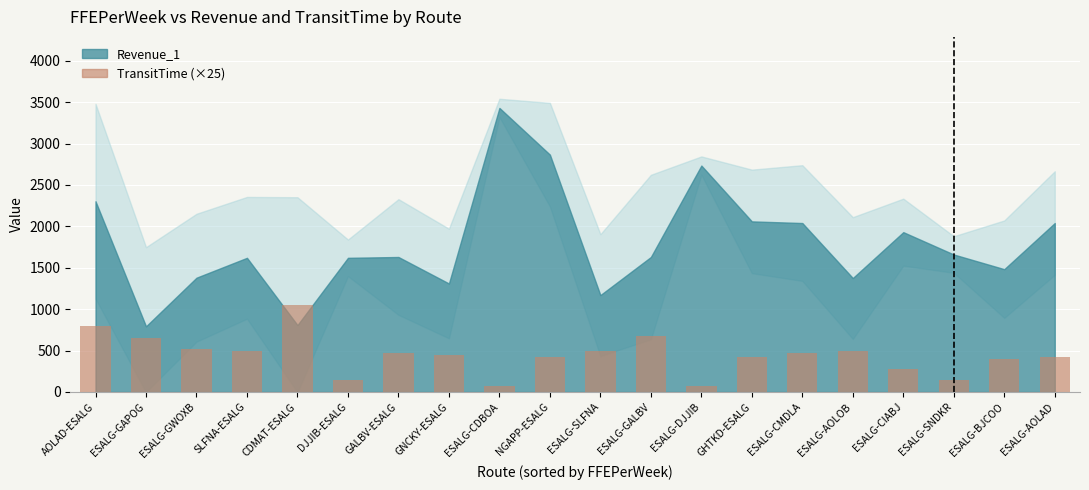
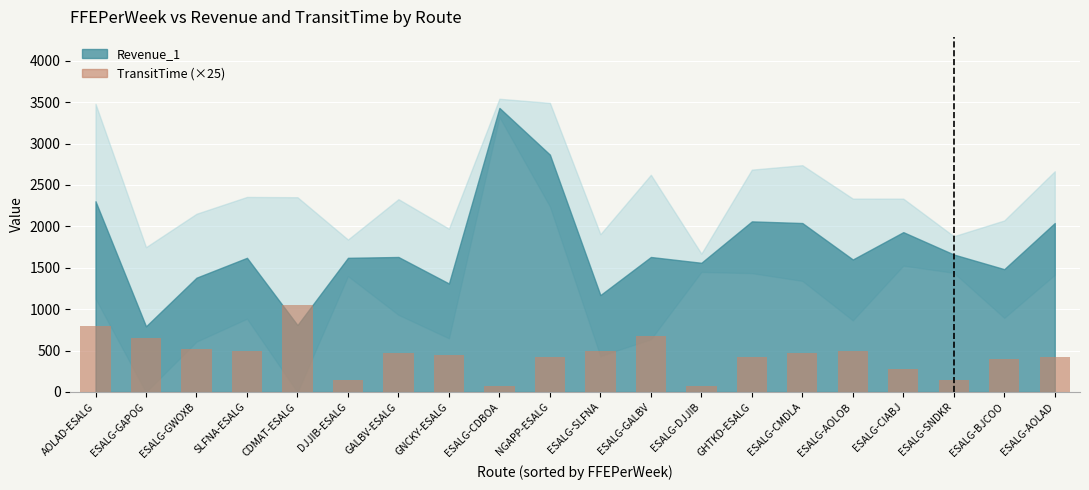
  {
    "TransitTime (×25)": {
      "AOLAD-ESALG": 800,
      "ESALG-GAPOG": 700,
      "ESALG-GWOXB": 500,
      "SLFNA-ESALG": 500,
      "CDMAT-ESALG": 1100,
      "DJJIB-ESALG": 200,
      "GALBV-ESALG": 500,
      "GNCKY-ESALG": 500,
      "ESALG-CDBOA": 100,
      "NGAPP-ESALG": 400,
      "ESALG-SLFNA": 500,
      "ESALG-GALBV": 700,
      "ESALG-DJJIB": 100,
      "GHTKD-ESALG": 400,
      "ESALG-CMDLA": 500,
      "ESALG-AOLOB": 500,
      "ESALG-CIABJ": 300,
      "ESALG-SNDKR": 200,
      "ESALG-BJCOO": 400,
      "ESALG-AOLAD": 400
    },
    "Revenue_1": {
      "AOLAD-ESALG": 2300,
      "ESALG-GAPOG": 800,
      "ESALG-GWOXB": 1400,
      "SLFNA-ESALG": 1600,
      "CDMAT-ESALG": 800,
      "DJJIB-ESALG": 1600,
      "GALBV-ESALG": 1600,
      "GNCKY-ESALG": 1300,
      "ESALG-CDBOA": 3400,
      "NGAPP-ESALG": 2900,
      "ESALG-SLFNA": 1200,
      "ESALG-GALBV": 1600,
-     "ESALG-DJJIB": 2700,
+     "ESALG-DJJIB": 1600,
      "GHTKD-ESALG": 2100,
      "ESALG-CMDLA": 2000,
-     "ESALG-AOLOB": 1400,
+     "ESALG-AOLOB": 1600,
      "ESALG-CIABJ": 1900,
      "ESALG-SNDKR": 1700,
      "ESALG-BJCOO": 1500,
      "ESALG-AOLAD": 2000
    }
  }
